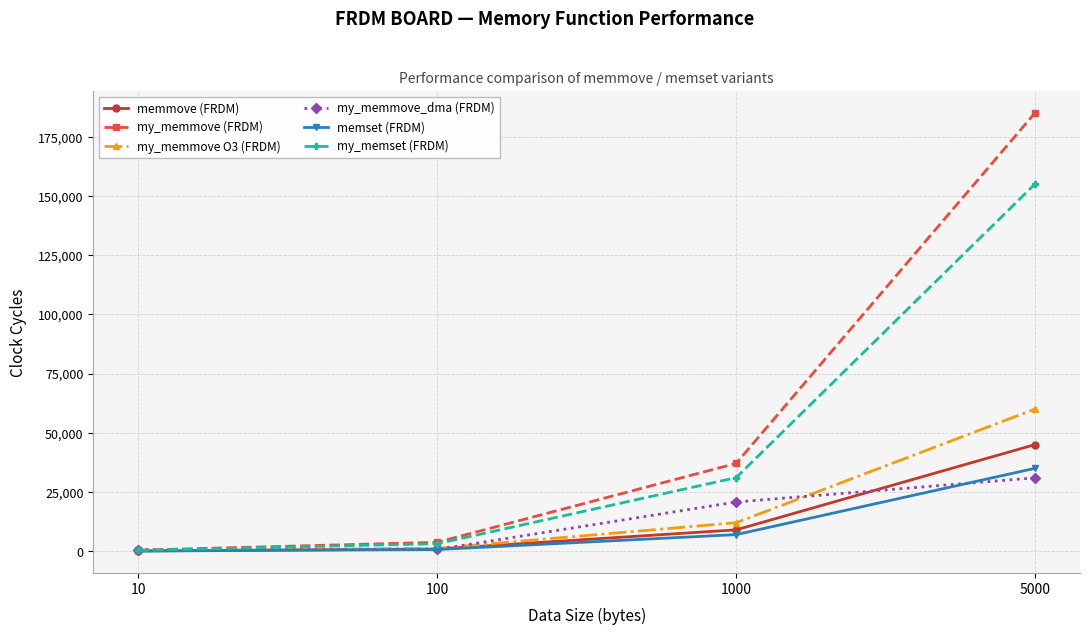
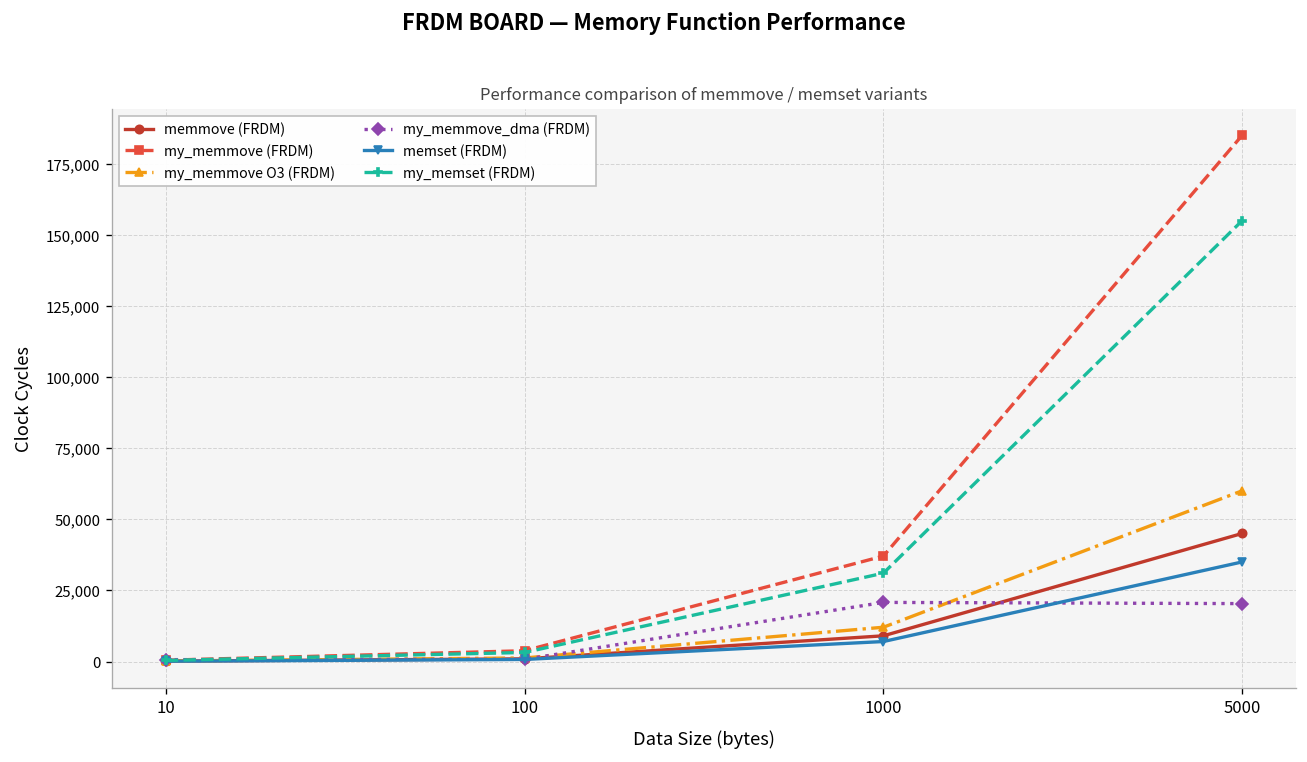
  {
    "my_memmove O3 (FRDM)": {
      "1000": "12,000",
      "5000": "60,000"
    },
    "my_memmove_dma (FRDM)": {
      "1000": "21,000",
-     "5000": "31,000"
+     "5000": "20,000"
    },
    "memset (FRDM)": {
      "1000": "7,000",
      "5000": "35,000"
    },
    "my_memset (FRDM)": {
      "1000": "31,000",
      "5000": "155,000"
    }
  }
